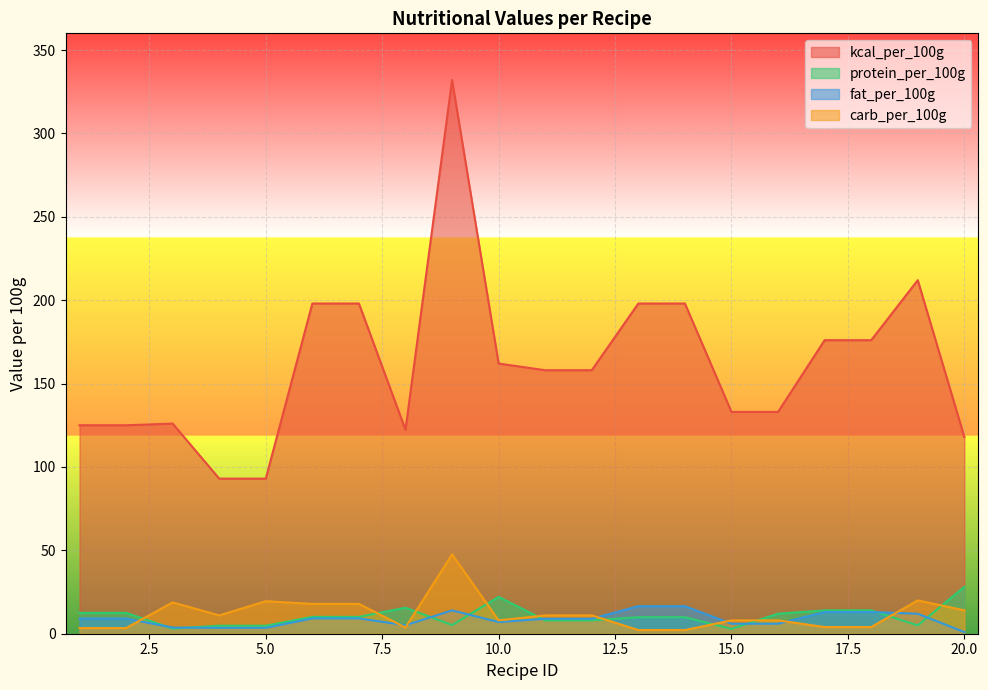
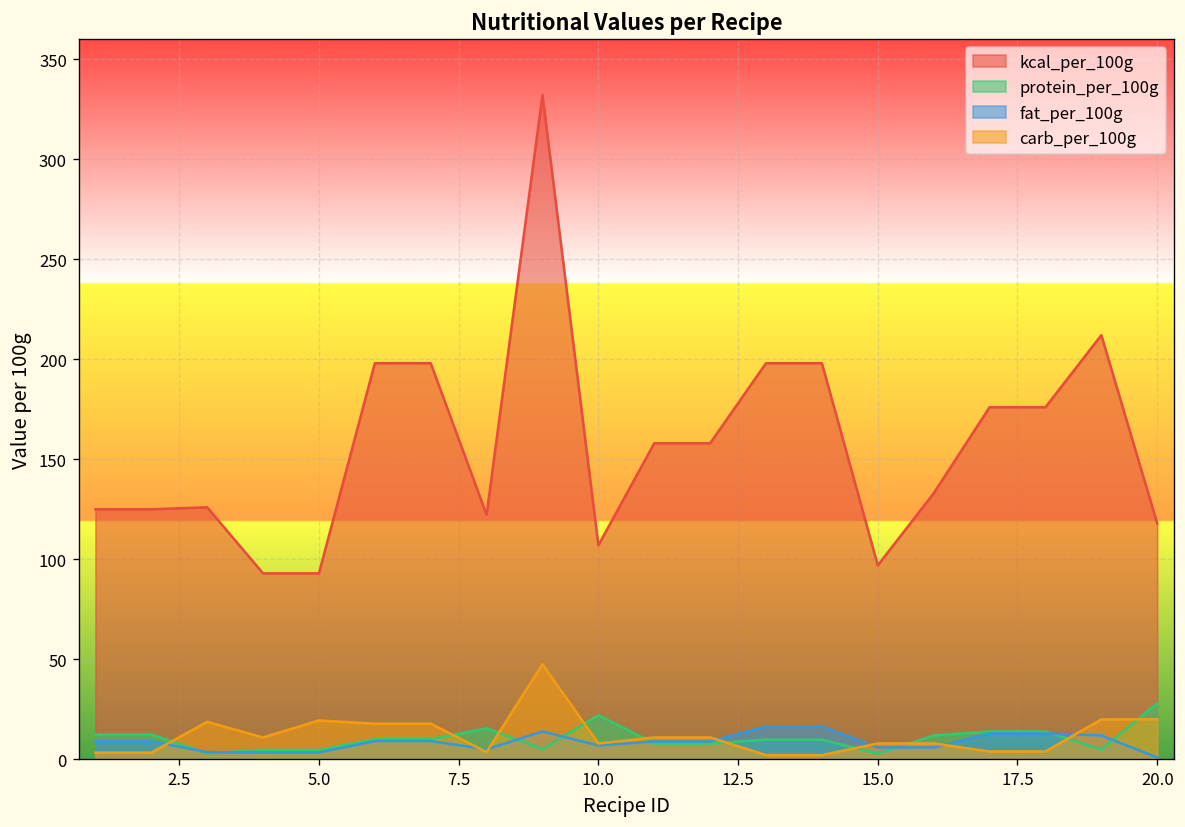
  {
    "kcal_per_100g": {
      "5.0": 93,
-     "10.0": 162,
-     "15.0": 133,
+     "10.0": 107,
+     "15.0": 97,
      "20.0": 118
    },
    "protein_per_100g": {
      "10.0": 22,
      "15.0": 3,
      "20.0": 28
    },
    "fat_per_100g": {
      "15.0": 6,
      "20.0": 1
    },
    "carb_per_100g": {
      "5.0": 20,
      "15.0": 8,
-     "20.0": 14
+     "20.0": 20
    }
  }
